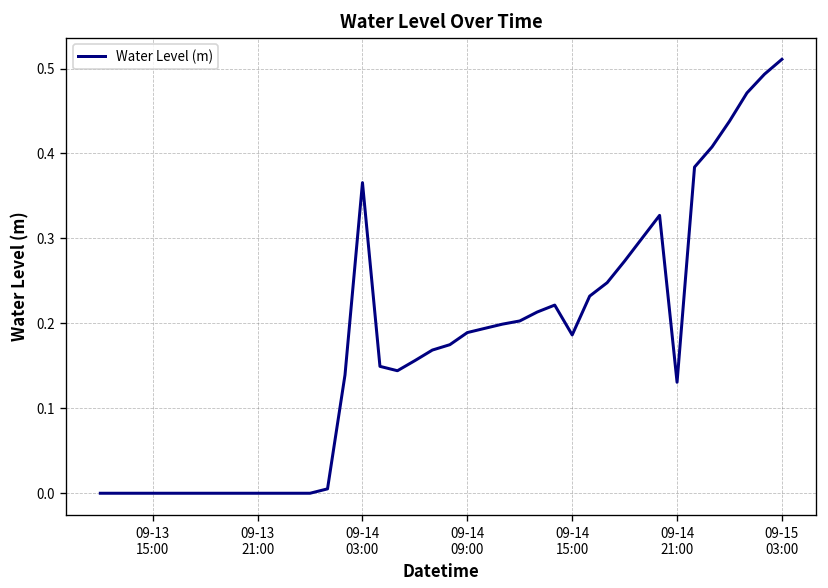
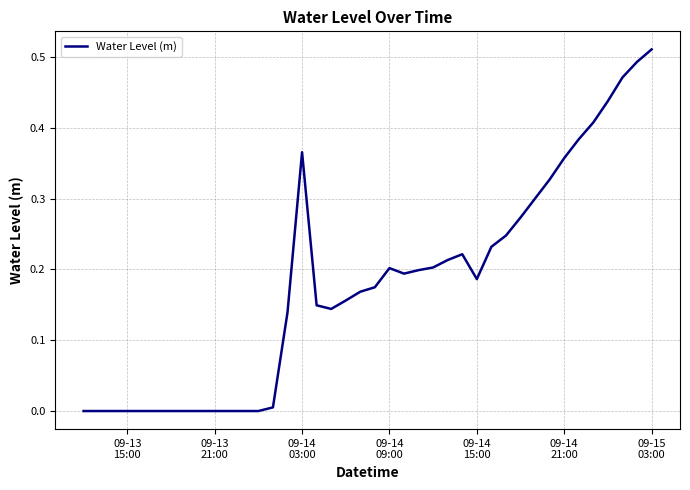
  {
    "09-13 15:00": 0.00,
    "09-13 21:00": 0.00,
    "09-14 03:00": 0.37,
-   "09-14 09:00": 0.19,
+   "09-14 09:00": 0.20,
    "09-14 15:00": 0.19,
-   "09-14 21:00": 0.13,
+   "09-14 21:00": 0.36,
    "09-15 03:00": 0.51
  }
